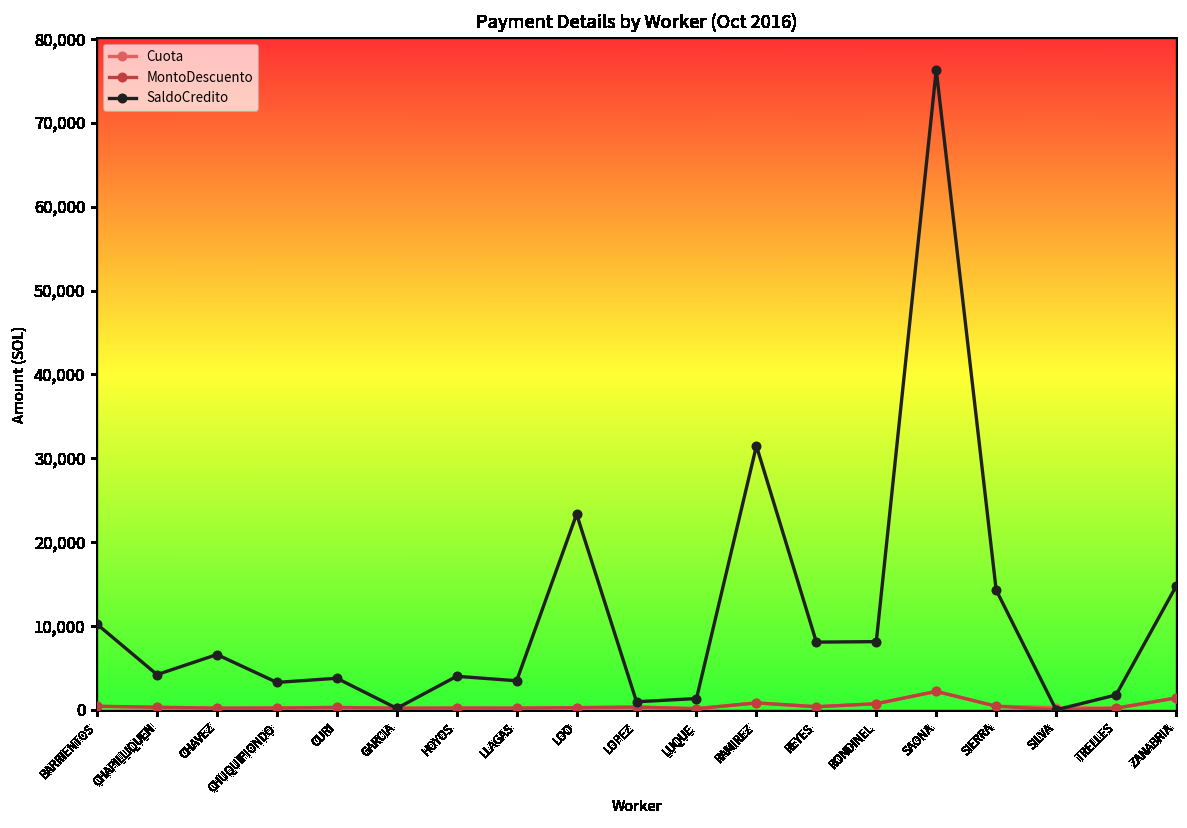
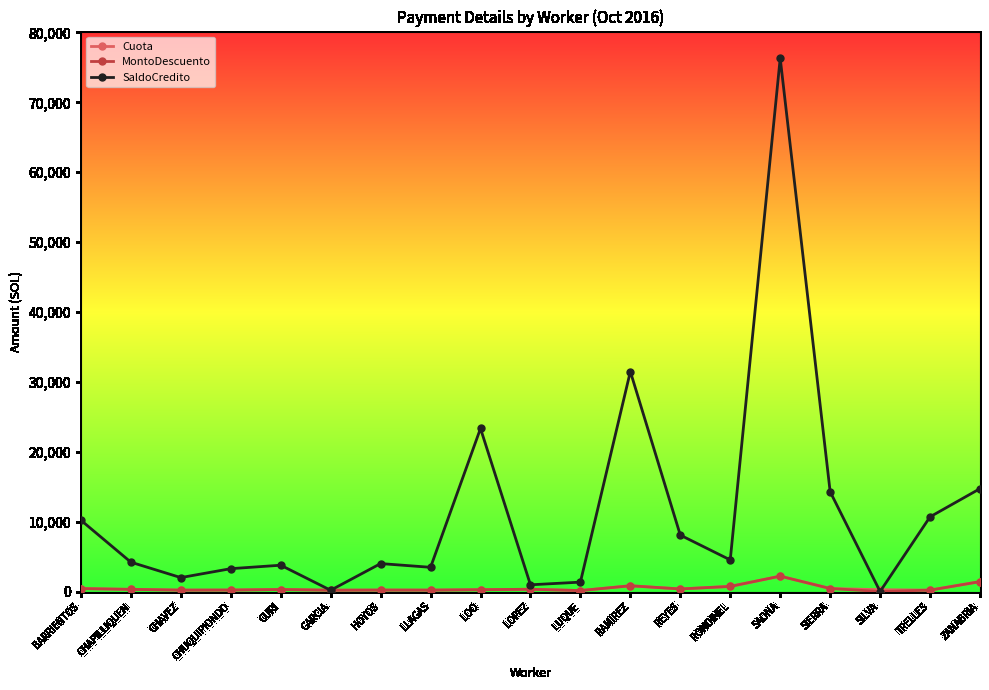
  {
    "SaldoCredito": {
      "BARRIENTOS": "10,000",
      "CHAPILLIQUEN": "4,000",
-     "CHAVEZ": "7,000",
+     "CHAVEZ": "2,000",
      "CHUQUIPIONDO": "3,000",
      "CURI": "4,000",
      "HOYOS": "4,000",
      "LLAGAS": "3,000",
      "LOO": "23,000",
      "LOPEZ": "1,000",
      "LUQUE": "1,000",
      "RAMIREZ": "31,000",
      "REYES": "8,000",
-     "RONDINEL": "8,000",
+     "RONDINEL": "5,000",
      "SAONA": "76,000",
      "SIERRA": "14,000",
-     "TRELLES": "2,000",
+     "TRELLES": "11,000",
      "ZANABRIA": "15,000"
    }
  }
